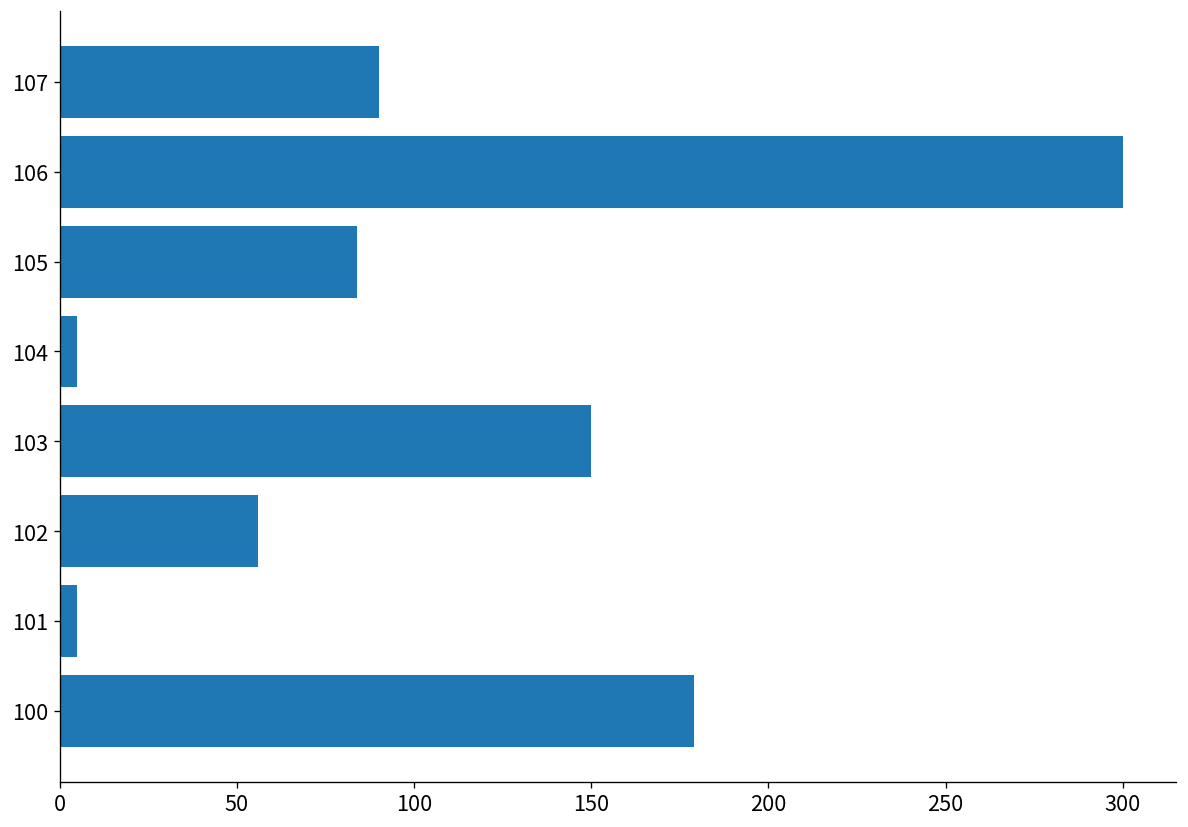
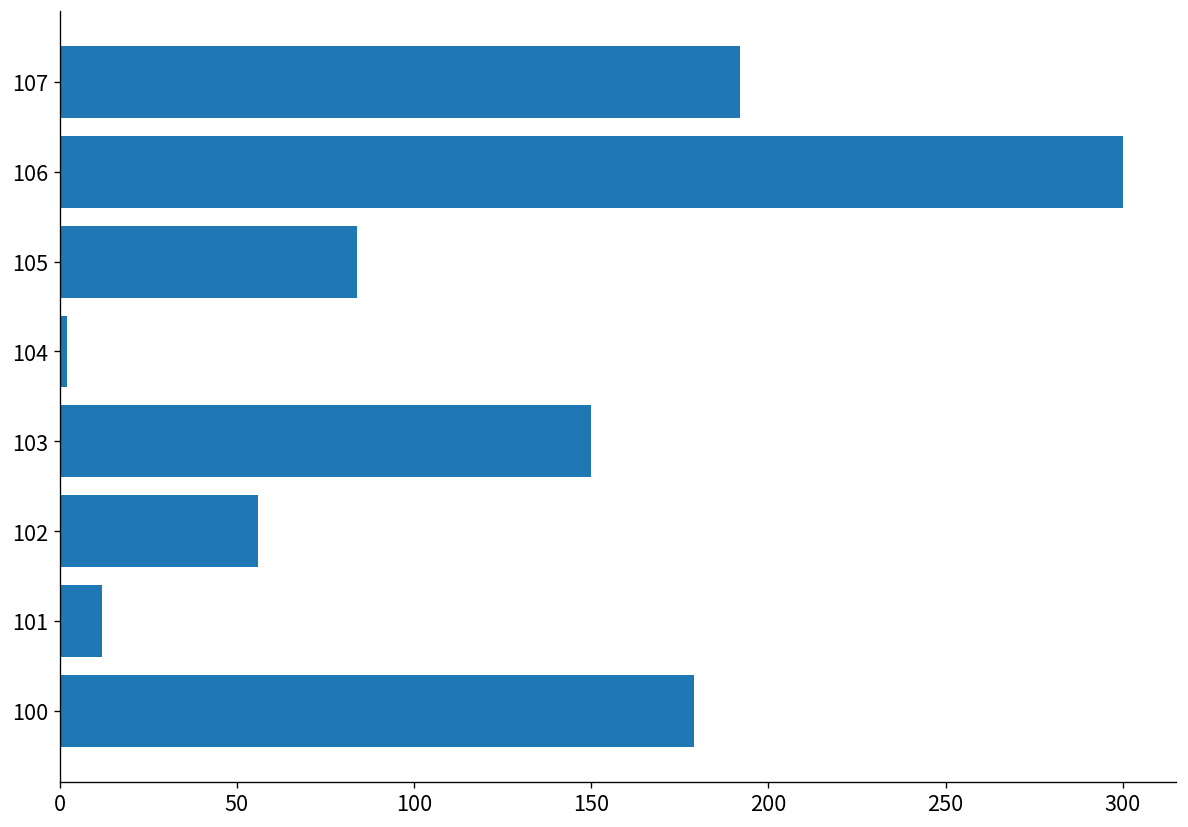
  {
-   "107": 90,
+   "107": 192,
    "106": 300,
    "105": 84,
-   "104": 5,
+   "104": 2,
    "103": 150,
    "102": 56,
-   "101": 5,
+   "101": 12,
    "100": 179
  }
